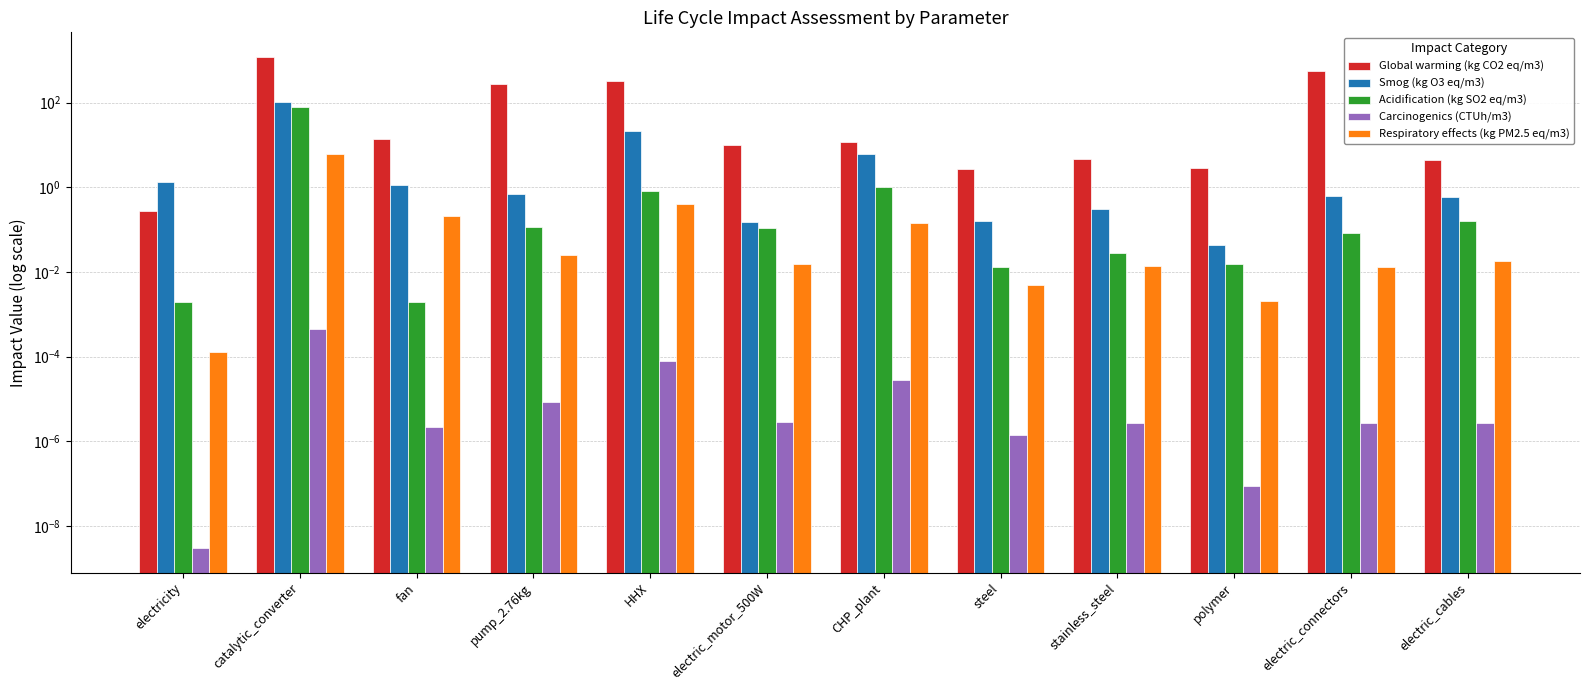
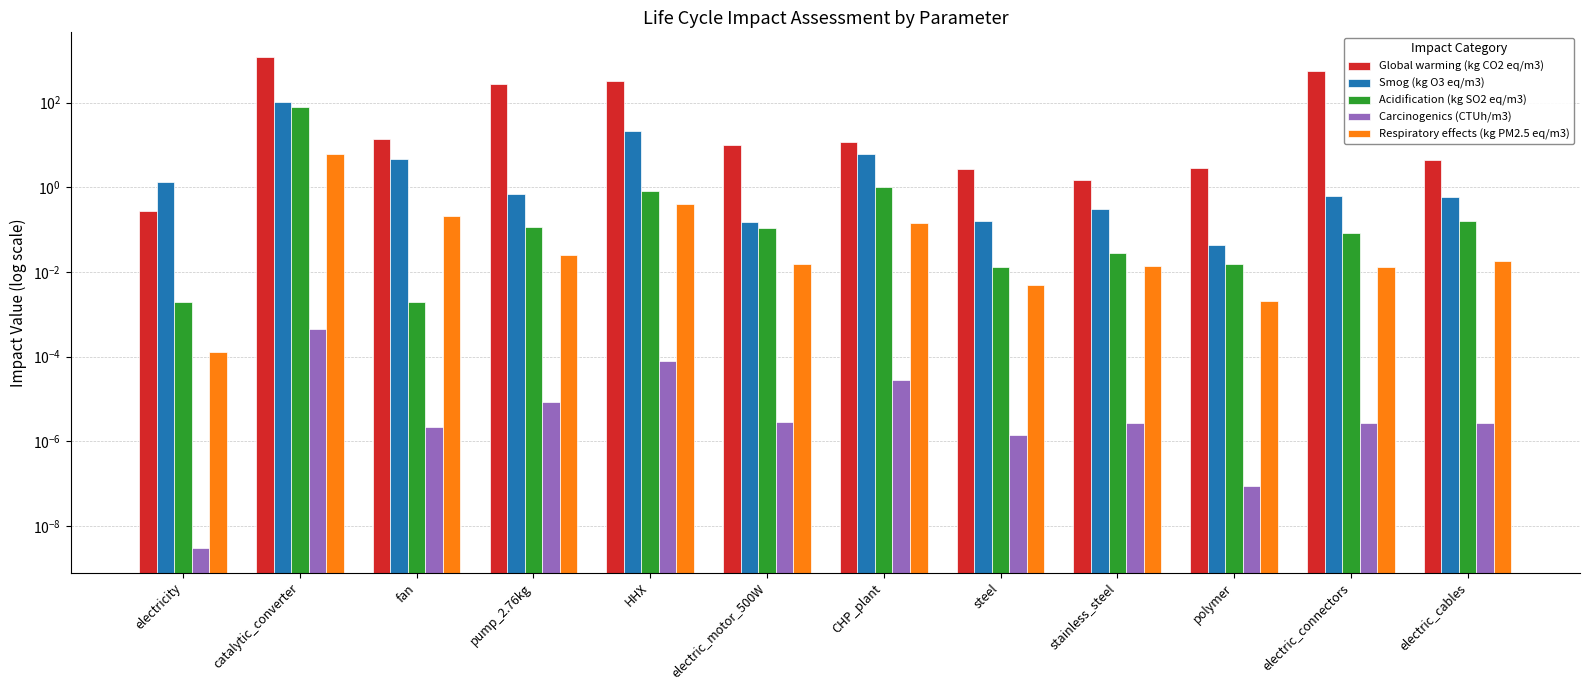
  {
    "Global warming (kg CO2 eq/m3)": {
      "electricity": 0.3,
      "catalytic_converter": 1200,
      "fan": 14,
      "pump_2.76kg": 300,
      "HHX": 300,
      "electric_motor_500W": 10,
      "CHP_plant": 12,
      "steel": 3,
-     "stainless_steel": 5,
+     "stainless_steel": 1.5,
      "polymer": 3,
      "electric_connectors": 500,
      "electric_cables": 4
    },
    "Smog (kg O3 eq/m3)": {
      "electricity": 1.3,
      "catalytic_converter": 100,
-     "fan": 1.1,
+     "fan": 5,
      "pump_2.76kg": 0.7,
      "HHX": 20,
      "electric_motor_500W": 0.15,
      "CHP_plant": 6,
      "steel": 0.16,
      "stainless_steel": 0.3,
      "polymer": 0.04,
      "electric_connectors": 0.6,
      "electric_cables": 0.6
    },
    "Acidification (kg SO2 eq/m3)": {
      "electricity": 0.002,
      "catalytic_converter": 80,
      "fan": 0.002,
      "pump_2.76kg": 0.1,
      "HHX": 0.8,
      "electric_motor_500W": 0.1,
      "CHP_plant": 1.0,
      "steel": 0.013,
      "stainless_steel": 0.03,
      "polymer": 0.015,
      "electric_connectors": 0.08,
      "electric_cables": 0.16
    },
    "Carcinogenics (CTUh/m3)": {
      "electricity": 0.000000003,
      "catalytic_converter": 0.0005,
      "fan": 0.000002,
      "pump_2.76kg": 0.000009,
      "HHX": 0.00008,
      "electric_motor_500W": 0.000003,
      "CHP_plant": 0.00003,
      "steel": 0.0000014,
      "stainless_steel": 0.000003,
      "polymer": 0.00000009,
      "electric_connectors": 0.000003,
      "electric_cables": 0.000003
    },
    "Respiratory effects (kg PM2.5 eq/m3)": {
      "electricity": 0.00013,
      "catalytic_converter": 6,
      "fan": 0.2,
      "pump_2.76kg": 0.02,
      "HHX": 0.4,
      "electric_motor_500W": 0.016,
      "CHP_plant": 0.14,
      "steel": 0.005,
      "stainless_steel": 0.014,
      "polymer": 0.002,
      "electric_connectors": 0.013,
      "electric_cables": 0.018
    }
  }
